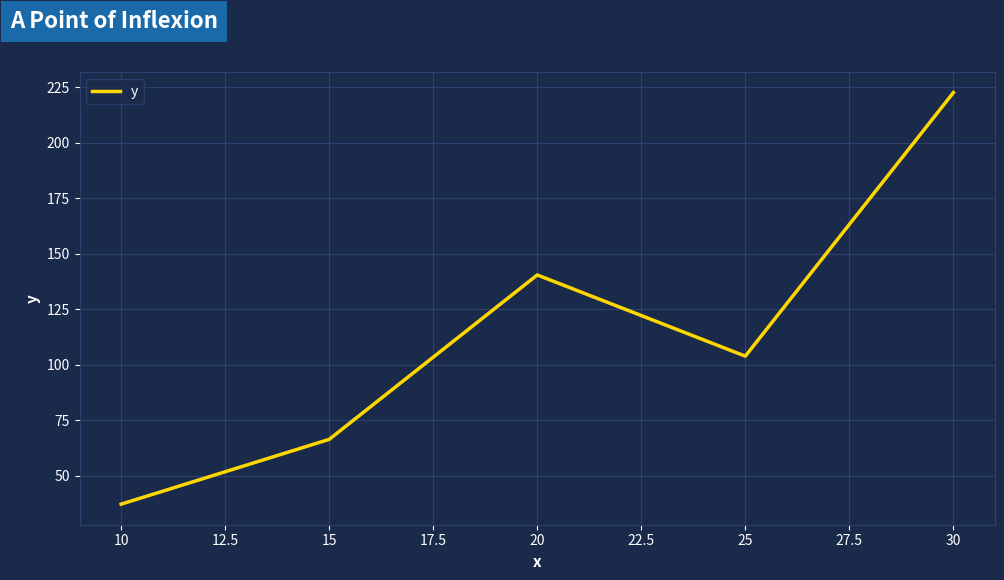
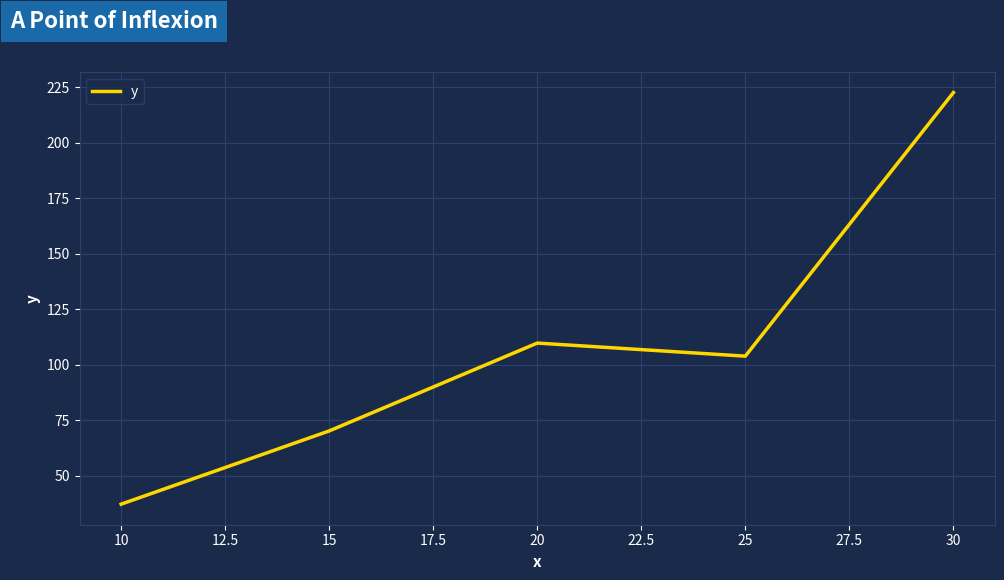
  {
    "10": 37,
-   "15": 66,
-   "20": 140,
+   "15": 70,
+   "20": 110,
    "25": 104,
    "30": 223
  }
